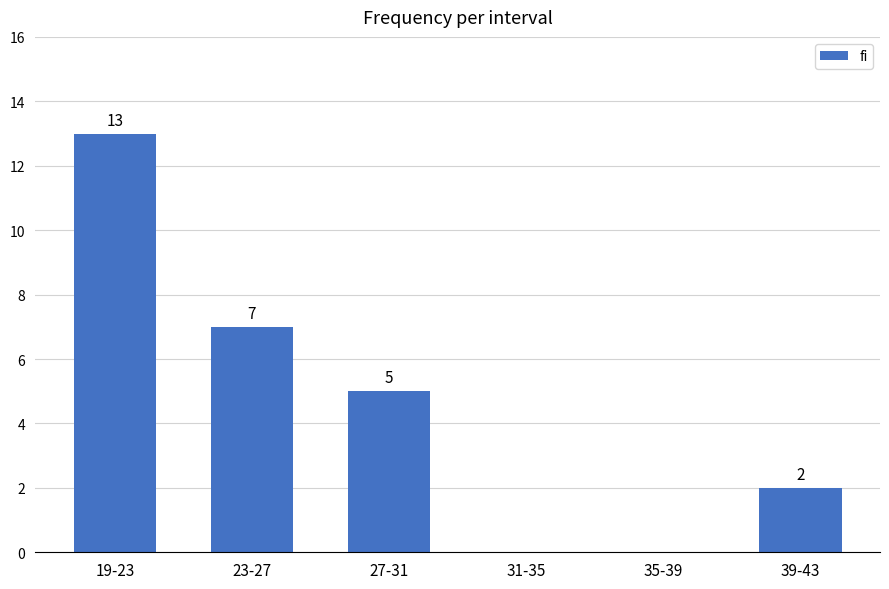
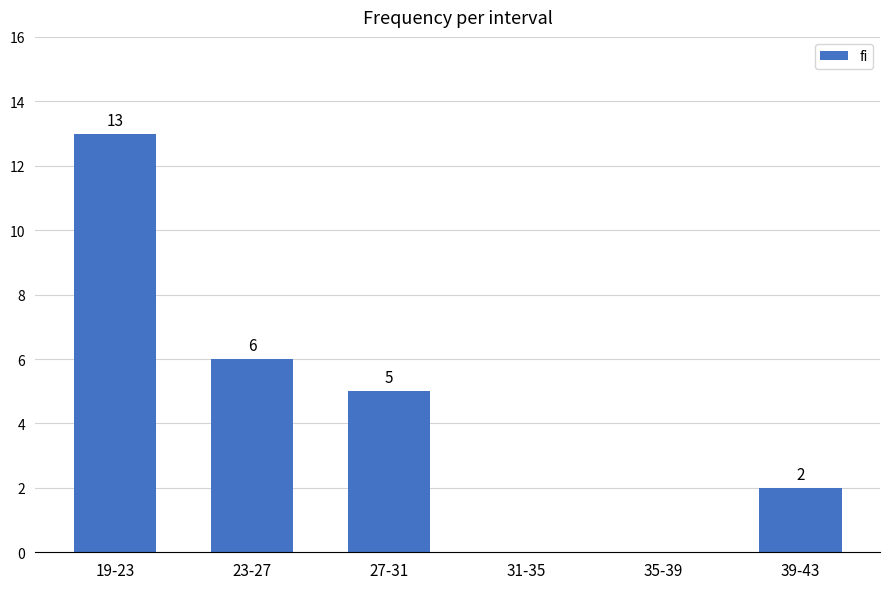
  {
    "19-23": 13,
-   "23-27": 7,
+   "23-27": 6,
    "27-31": 5,
    "39-43": 2
  }
